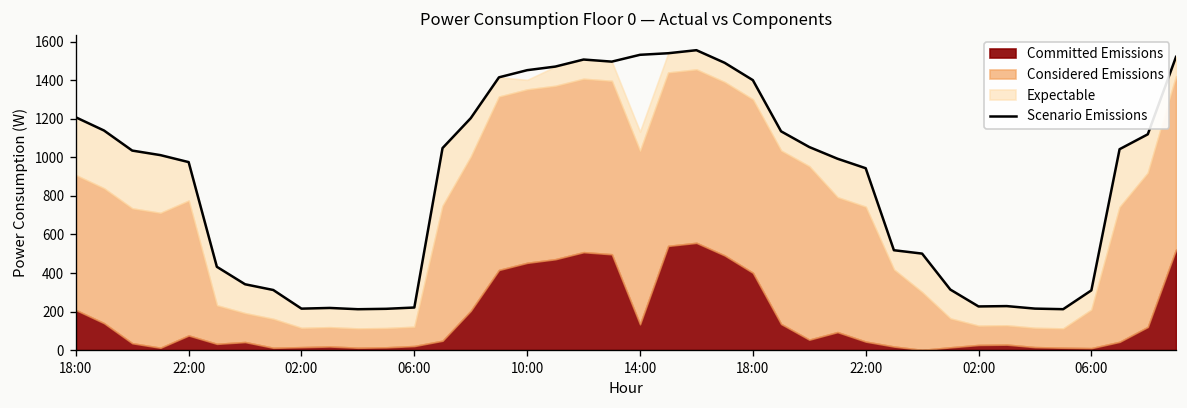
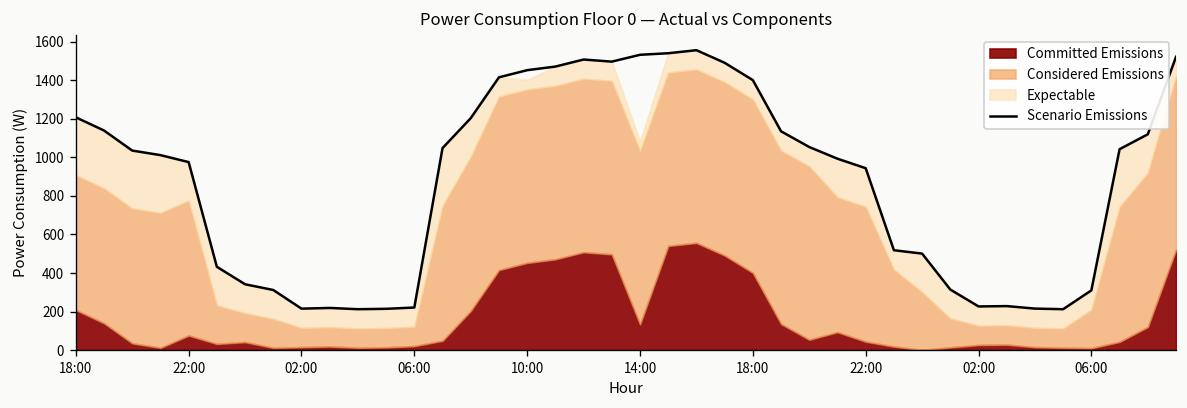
  {
    "Scenario Emissions": {
      "10:00": 1450,
      "14:00": 1530
    },
    "Committed Emissions": {
      "10:00": 450,
      "14:00": 130
    },
    "Considered Emissions": {
      "10:00": 900,
      "14:00": 900
    },
    "Expectable": {
      "10:00": 50,
-     "14:00": 100
+     "14:00": 50
    }
  }
